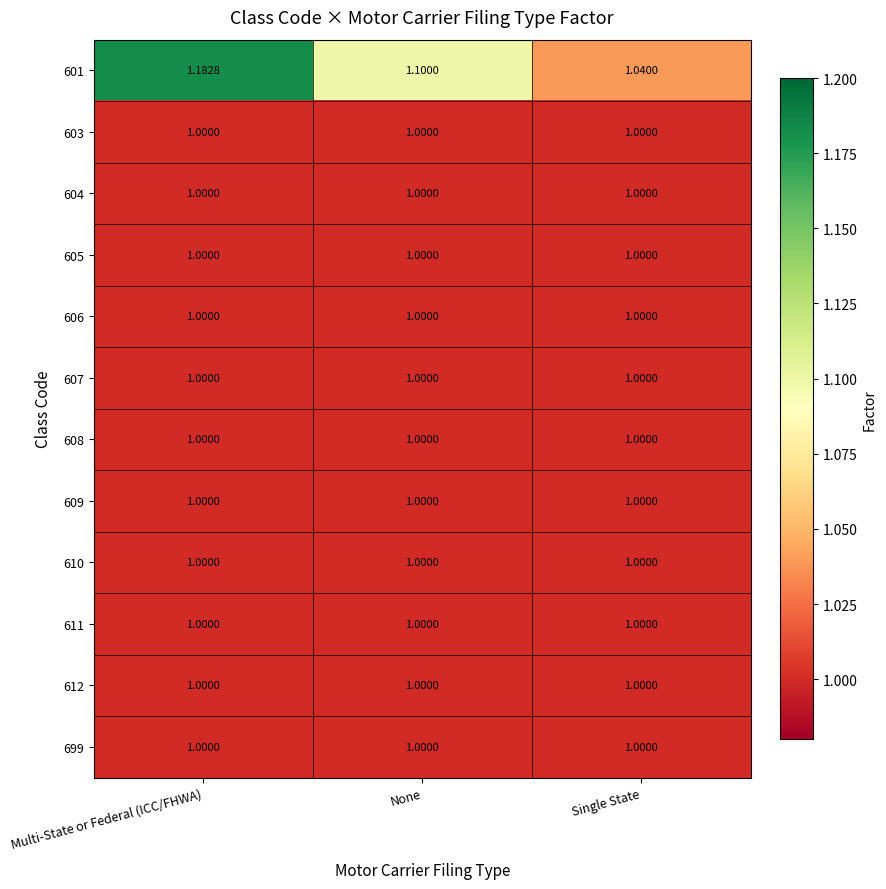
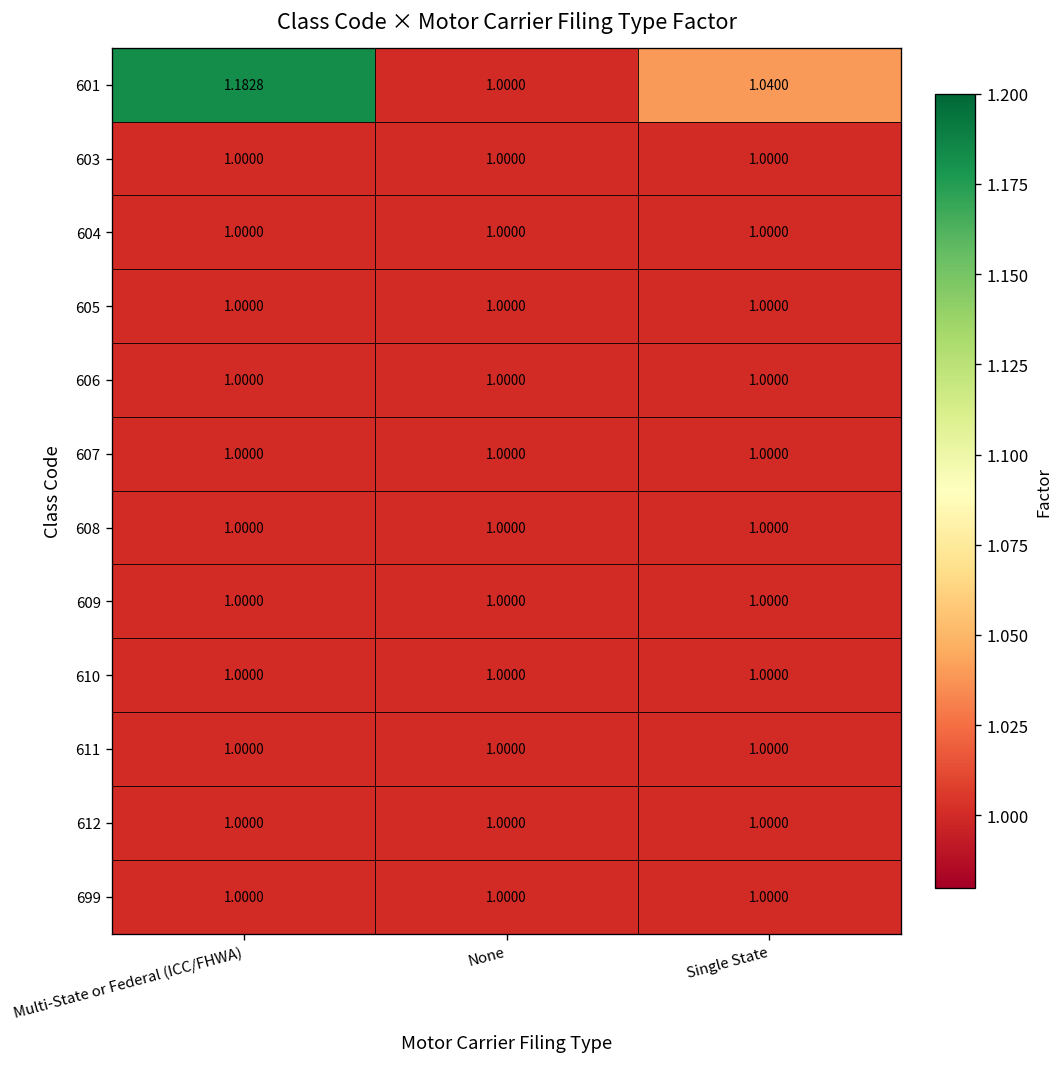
  {
    "601": {
      "Multi-State or Federal (ICC/FHWA)": 1.1828,
-     "None": 1.1000,
+     "None": 1.0000,
      "Single State": 1.0400
    },
    "603": {
      "Multi-State or Federal (ICC/FHWA)": 1.0000,
      "None": 1.0000,
      "Single State": 1.0000
    },
    "604": {
      "Multi-State or Federal (ICC/FHWA)": 1.0000,
      "None": 1.0000,
      "Single State": 1.0000
    },
    "605": {
      "Multi-State or Federal (ICC/FHWA)": 1.0000,
      "None": 1.0000,
      "Single State": 1.0000
    },
    "606": {
      "Multi-State or Federal (ICC/FHWA)": 1.0000,
      "None": 1.0000,
      "Single State": 1.0000
    },
    "607": {
      "Multi-State or Federal (ICC/FHWA)": 1.0000,
      "None": 1.0000,
      "Single State": 1.0000
    },
    "608": {
      "Multi-State or Federal (ICC/FHWA)": 1.0000,
      "None": 1.0000,
      "Single State": 1.0000
    },
    "609": {
      "Multi-State or Federal (ICC/FHWA)": 1.0000,
      "None": 1.0000,
      "Single State": 1.0000
    },
    "610": {
      "Multi-State or Federal (ICC/FHWA)": 1.0000,
      "None": 1.0000,
      "Single State": 1.0000
    },
    "611": {
      "Multi-State or Federal (ICC/FHWA)": 1.0000,
      "None": 1.0000,
      "Single State": 1.0000
    },
    "612": {
      "Multi-State or Federal (ICC/FHWA)": 1.0000,
      "None": 1.0000,
      "Single State": 1.0000
    },
    "699": {
      "Multi-State or Federal (ICC/FHWA)": 1.0000,
      "None": 1.0000,
      "Single State": 1.0000
    }
  }
